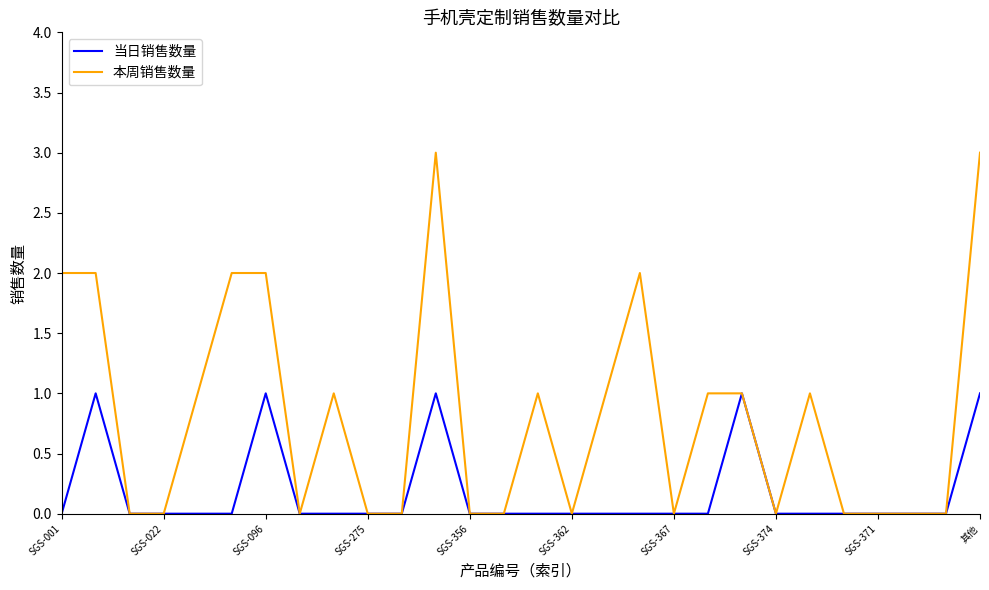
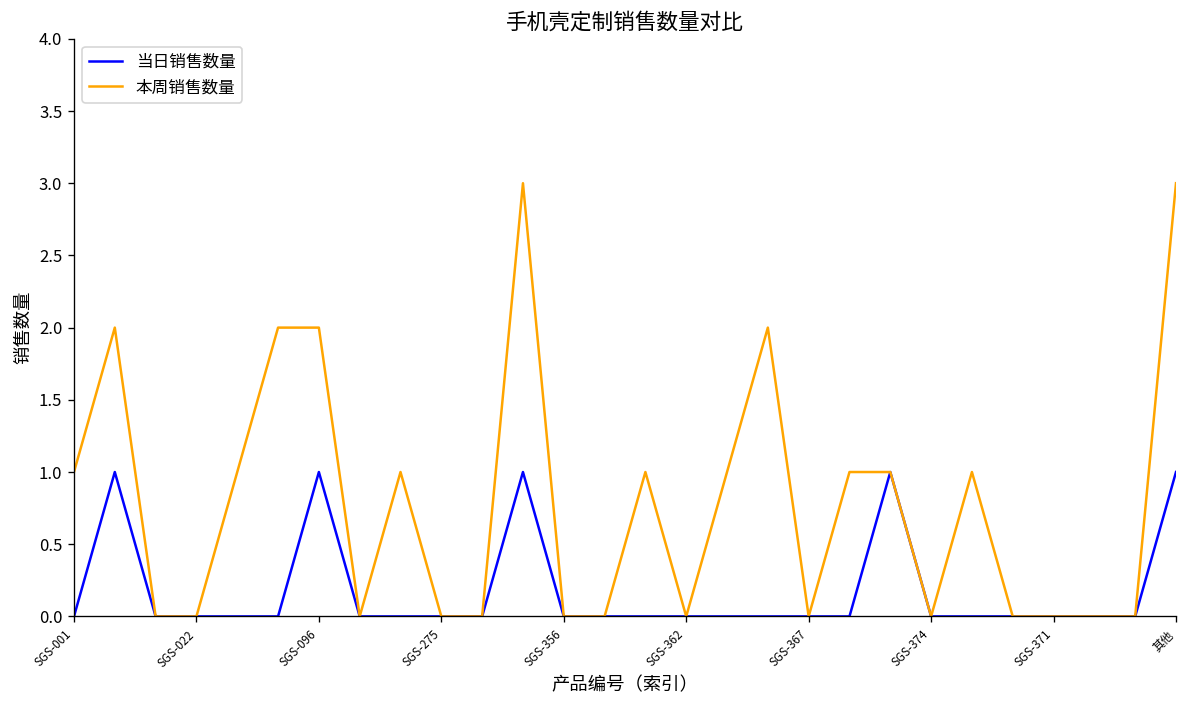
  {
    "当日销售数量": {
      "SGS-001": 0,
      "SGS-096": 1,
      "其他": 1
    },
    "本周销售数量": {
-     "SGS-001": 2,
+     "SGS-001": 1,
      "SGS-096": 2,
      "其他": 3
    }
  }
